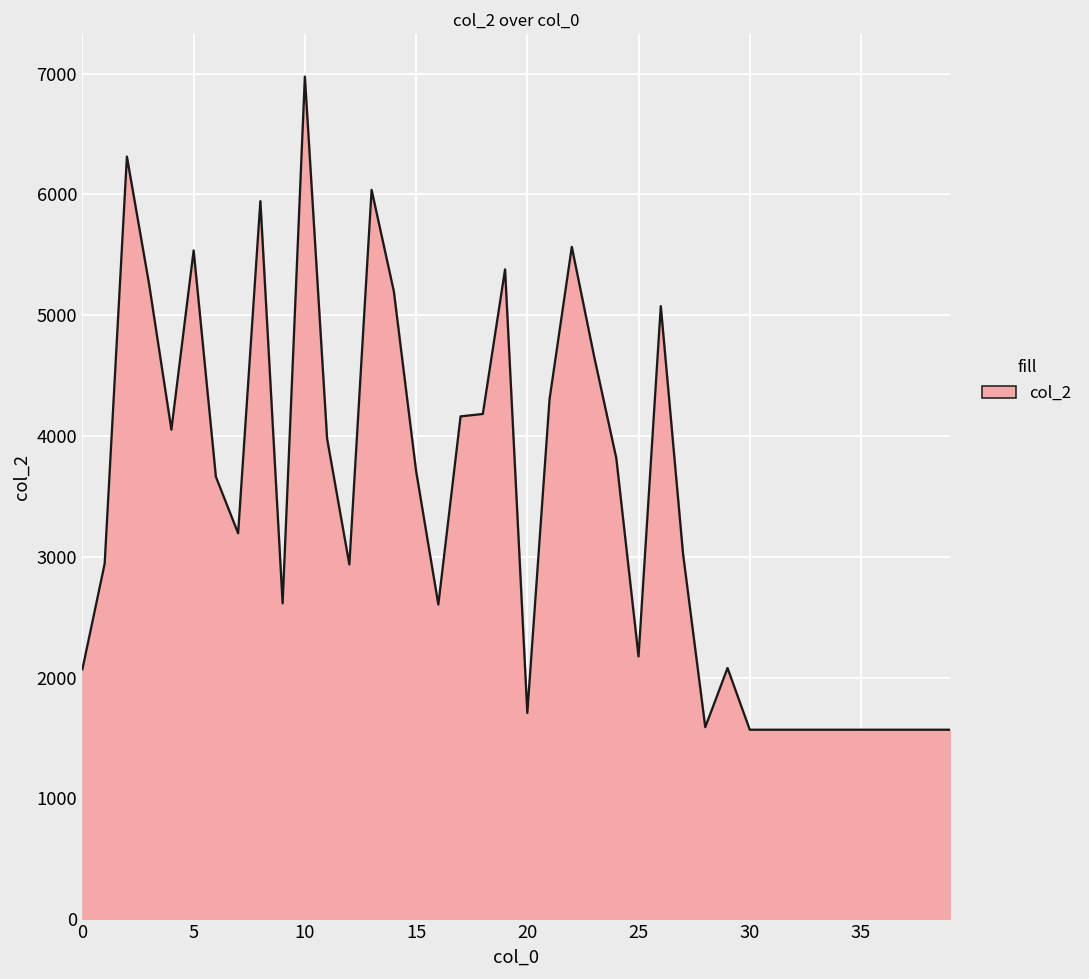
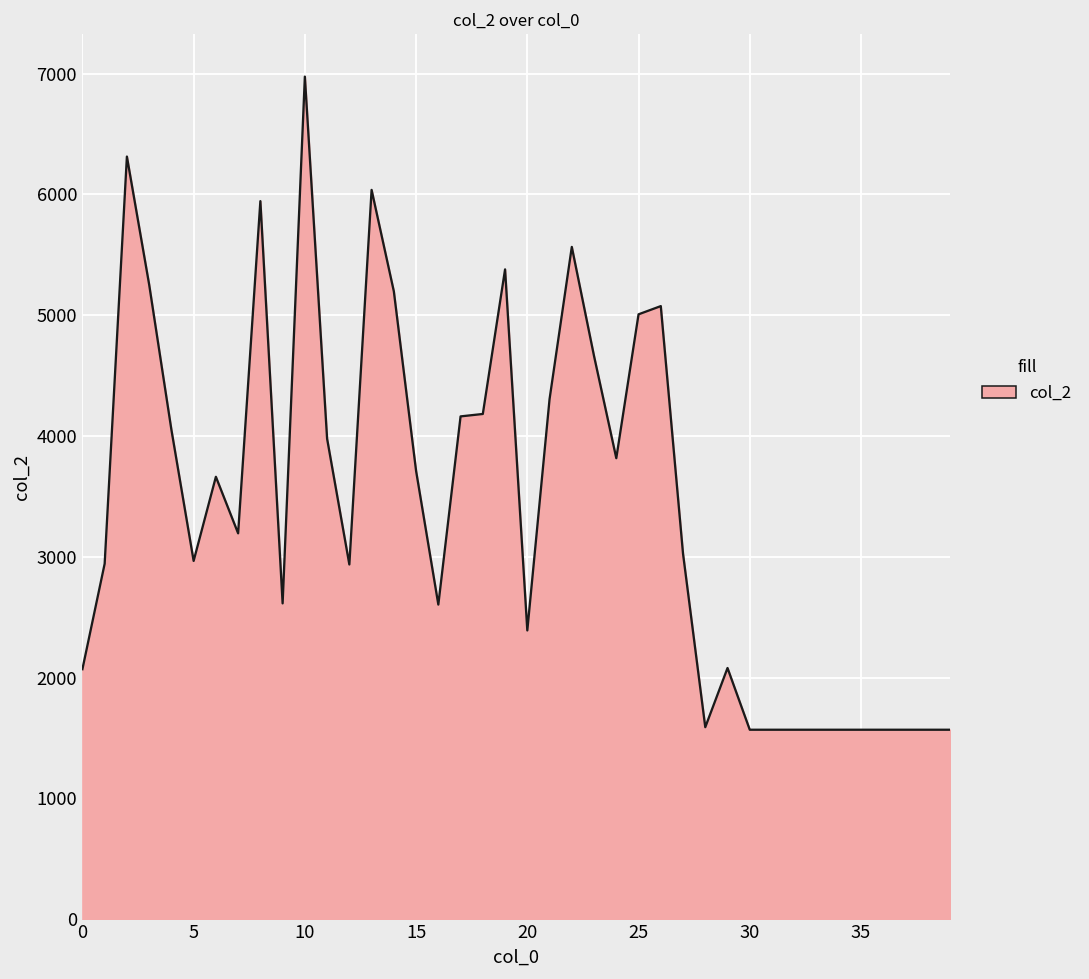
  {
    "0": 2070,
-   "5": 5540,
+   "5": 2970,
    "10": 6980,
    "15": 3710,
-   "20": 1710,
-   "25": 2170,
+   "20": 2390,
+   "25": 5010,
    "30": 1570,
    "35": 1570
  }
